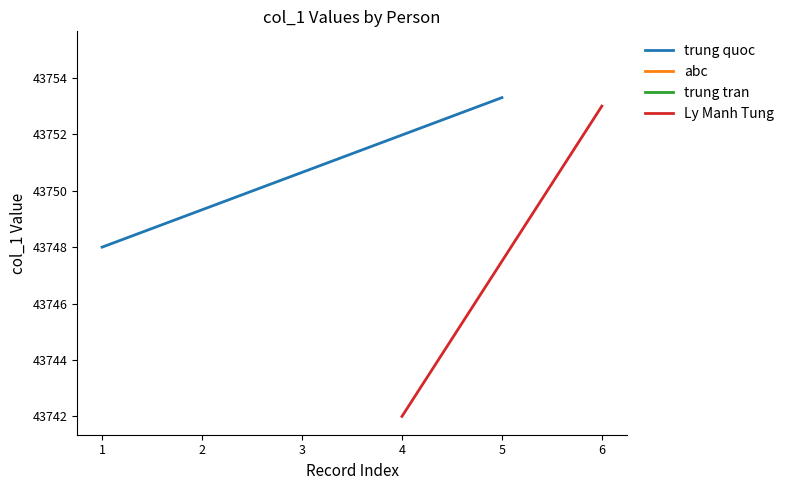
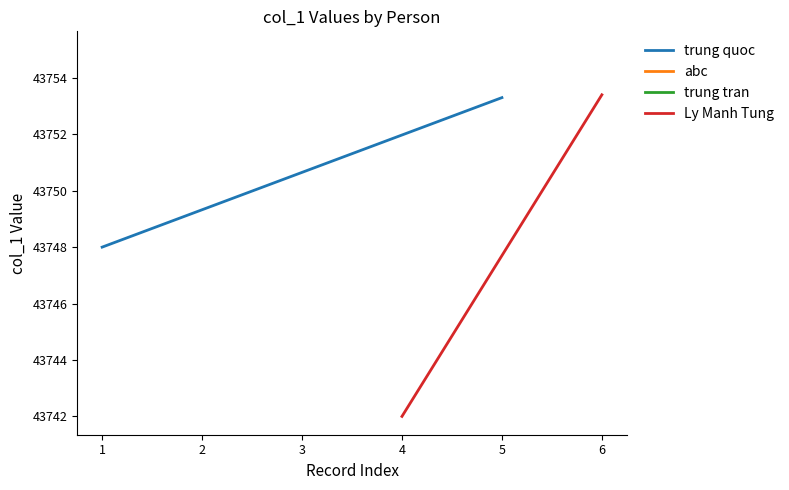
  {
    "trung quoc": {
      "1": 43748.0,
      "5": 43753.3
    },
    "abc": {
      "2": 43755.0
    },
    "trung tran": {
      "3": 43753.0
    },
    "Ly Manh Tung": {
      "4": 43742.0,
-     "6": 43753.0
+     "6": 43753.4
    }
  }
